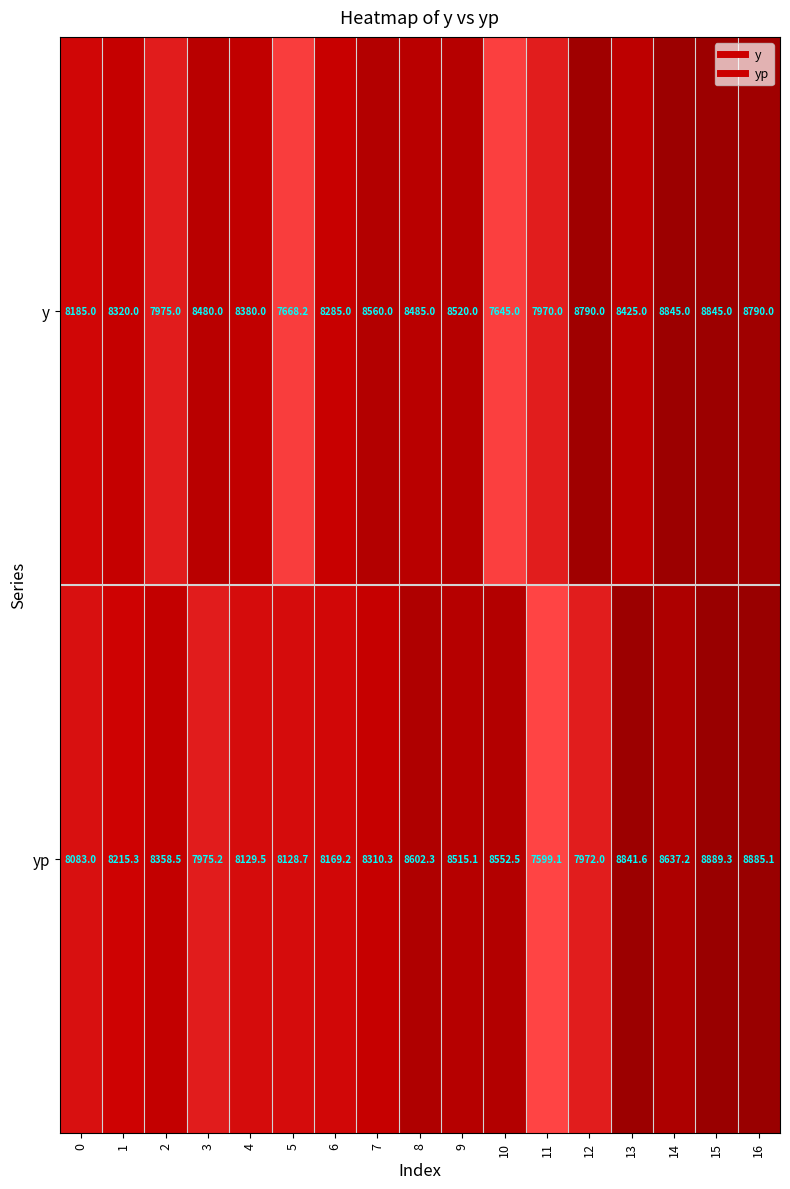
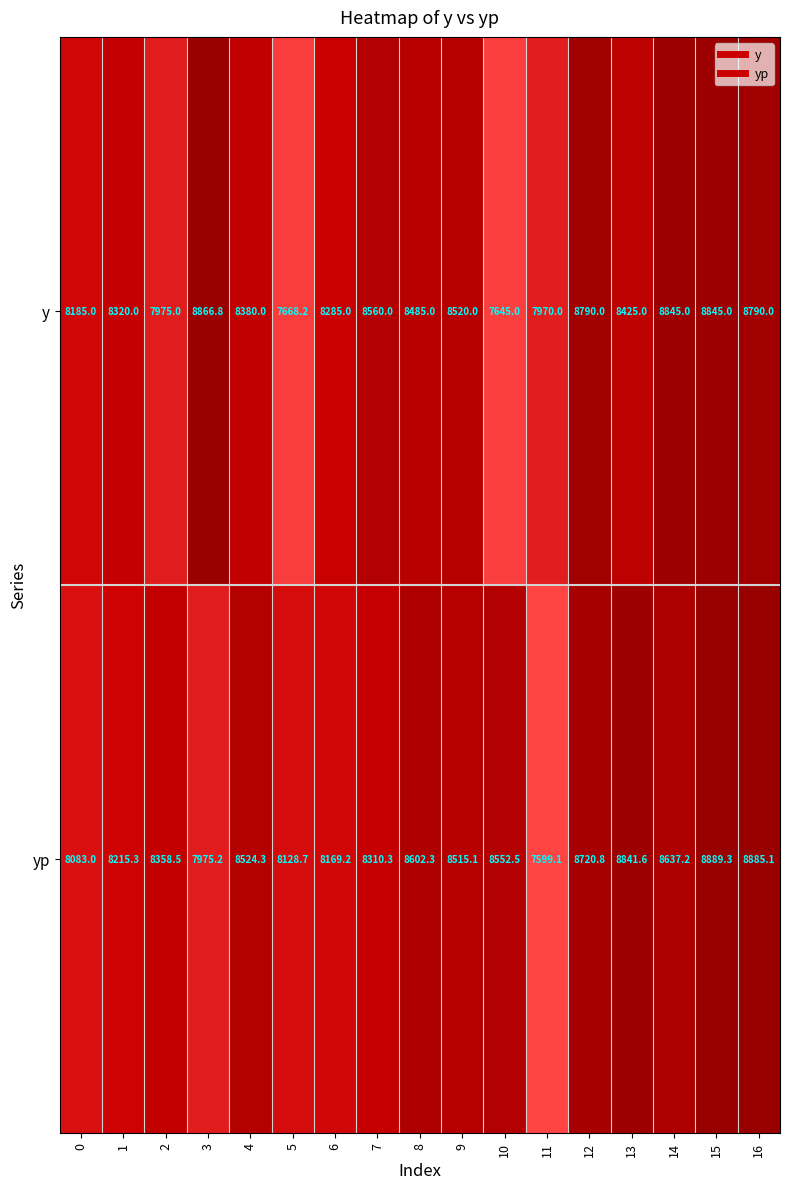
  {
    "y": {
      "0": 8185.0,
      "1": 8320.0,
      "2": 7975.0,
-     "3": 8480.0,
+     "3": 8866.8,
      "4": 8380.0,
      "5": 7668.2,
      "6": 8285.0,
      "7": 8560.0,
      "8": 8485.0,
      "9": 8520.0,
      "10": 7645.0,
      "11": 7970.0,
      "12": 8790.0,
      "13": 8425.0,
      "14": 8845.0,
      "15": 8845.0,
      "16": 8790.0
    },
    "yp": {
      "0": 8083.0,
      "1": 8215.3,
      "2": 8358.5,
      "3": 7975.2,
-     "4": 8129.5,
+     "4": 8524.3,
      "5": 8128.7,
      "6": 8169.2,
      "7": 8310.3,
      "8": 8602.3,
      "9": 8515.1,
      "10": 8552.5,
      "11": 7599.1,
-     "12": 7972.0,
+     "12": 8720.8,
      "13": 8841.6,
      "14": 8637.2,
      "15": 8889.3,
      "16": 8885.1
    }
  }
